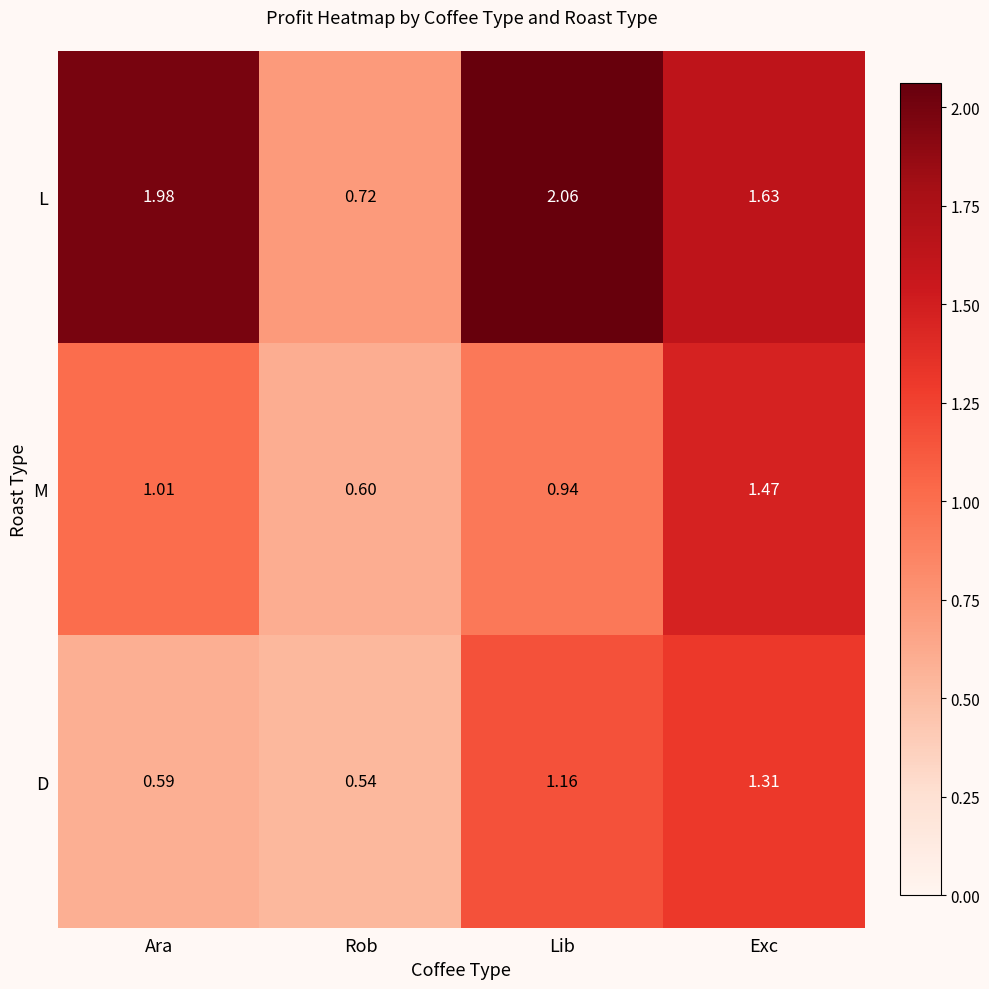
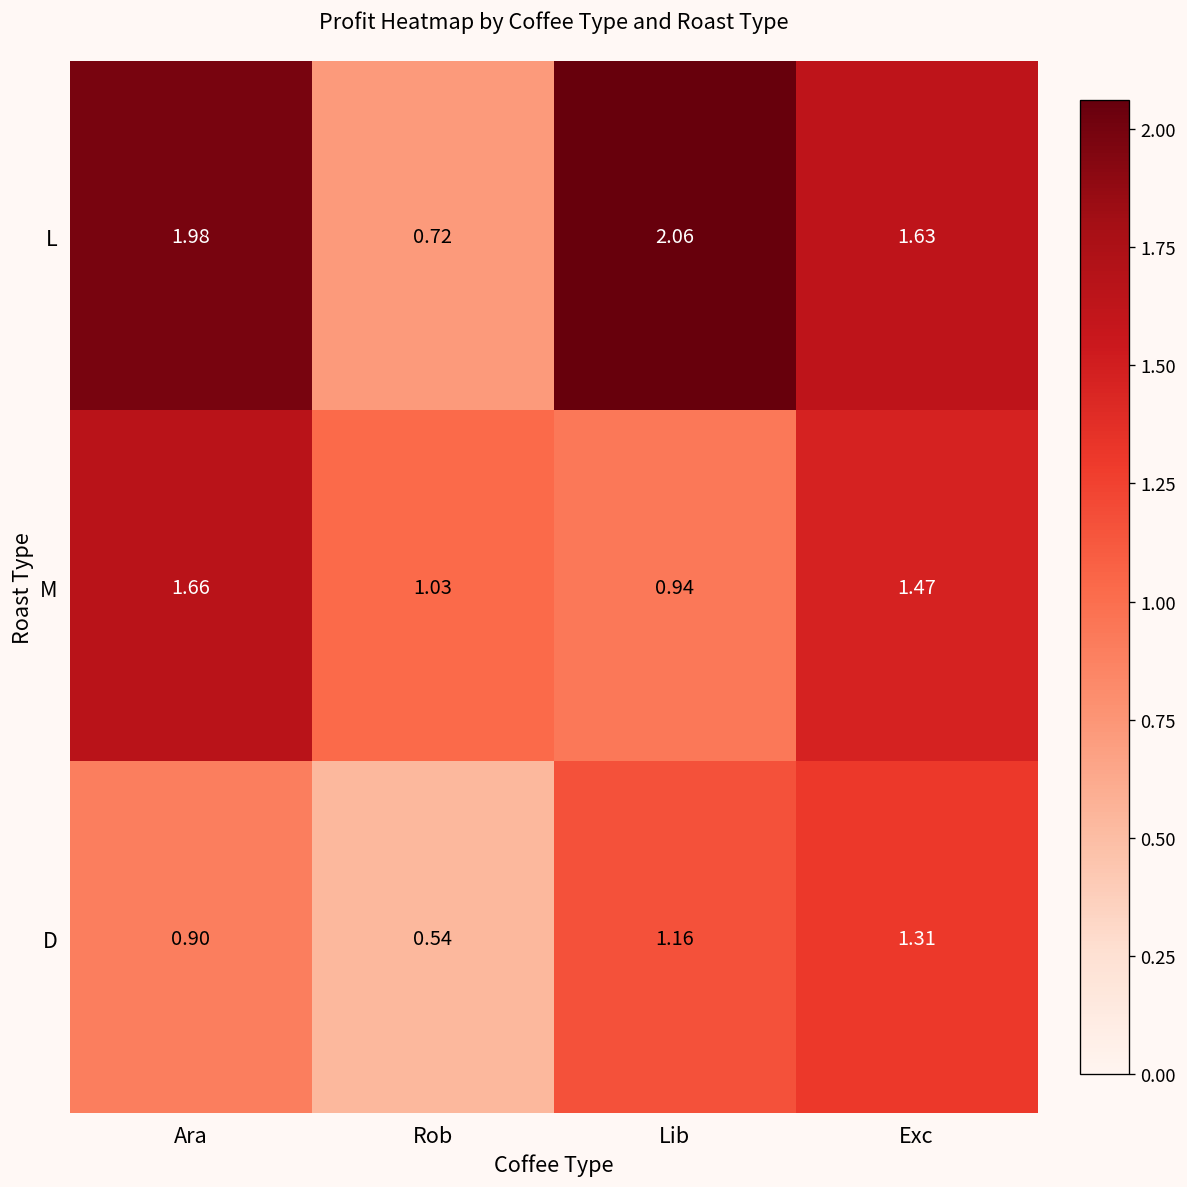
  {
    "L": {
      "Ara": 1.98,
      "Rob": 0.72,
      "Lib": 2.06,
      "Exc": 1.63
    },
    "M": {
-     "Ara": 1.01,
-     "Rob": 0.60,
+     "Ara": 1.66,
+     "Rob": 1.03,
      "Lib": 0.94,
      "Exc": 1.47
    },
    "D": {
-     "Ara": 0.59,
+     "Ara": 0.90,
      "Rob": 0.54,
      "Lib": 1.16,
      "Exc": 1.31
    }
  }
